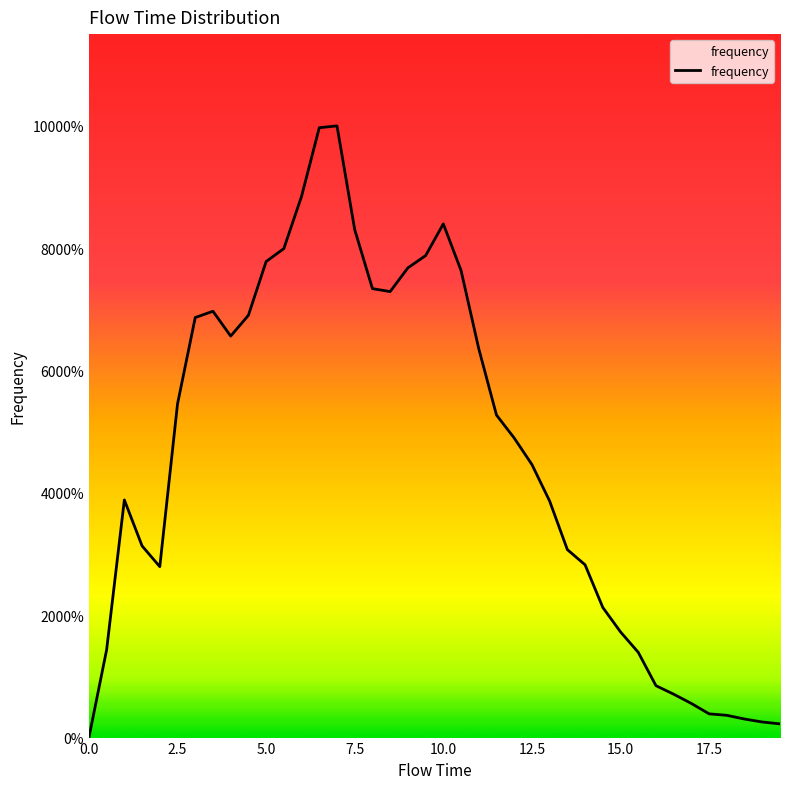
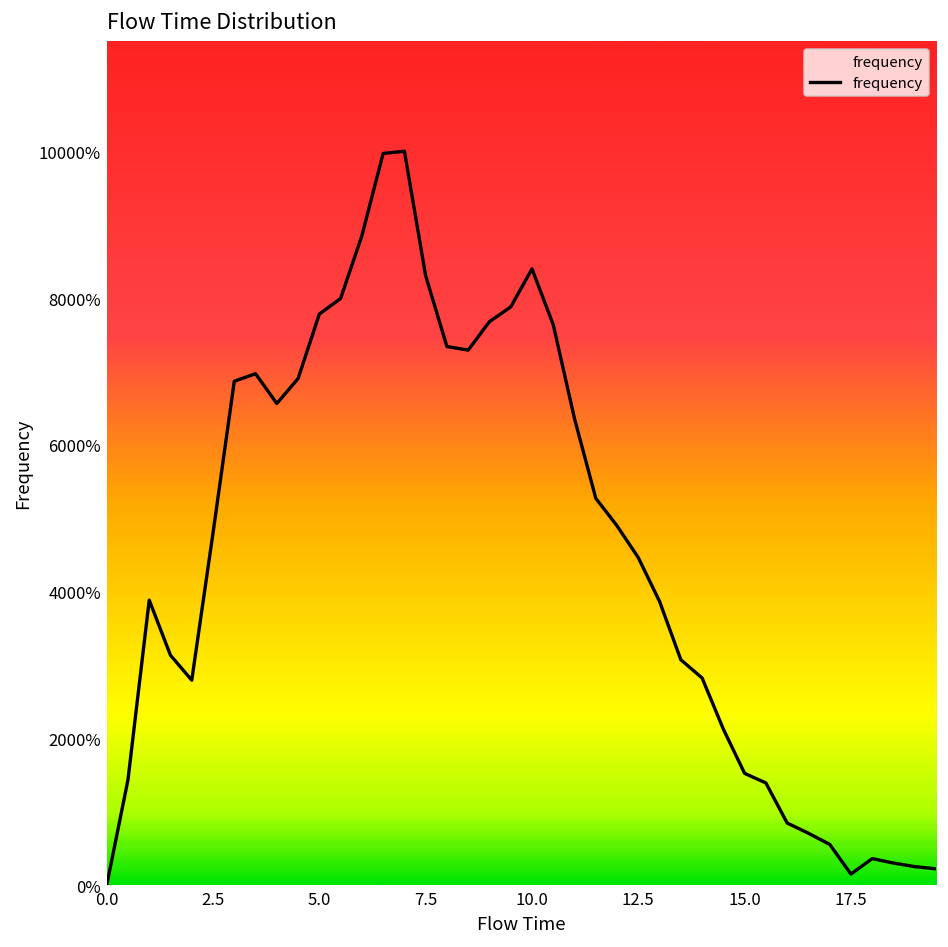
  {
    "0.0": "0%",
-   "2.5": "5500%",
+   "2.5": "4800%",
    "5.0": "7800%",
    "7.5": "8300%",
    "10.0": "8400%",
    "12.5": "4500%",
-   "15.0": "1700%",
-   "17.5": "400%"
+   "15.0": "1500%",
+   "17.5": "200%"
  }
